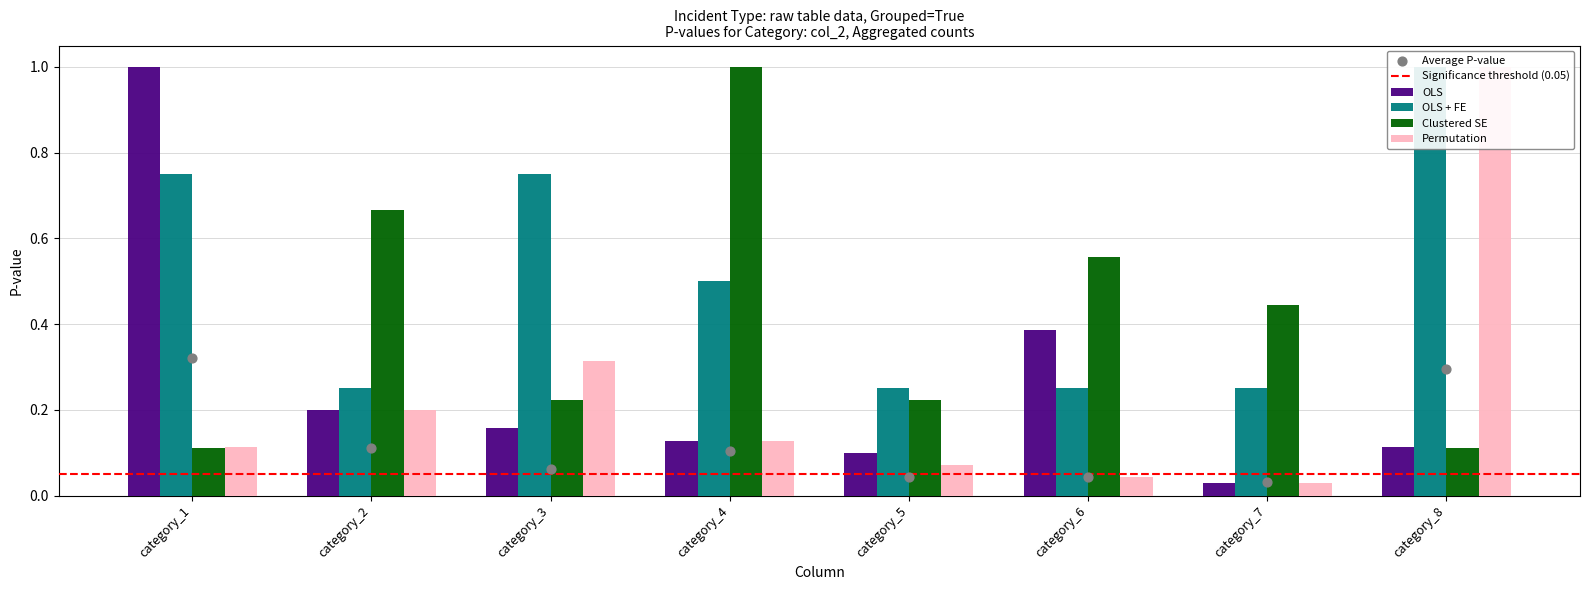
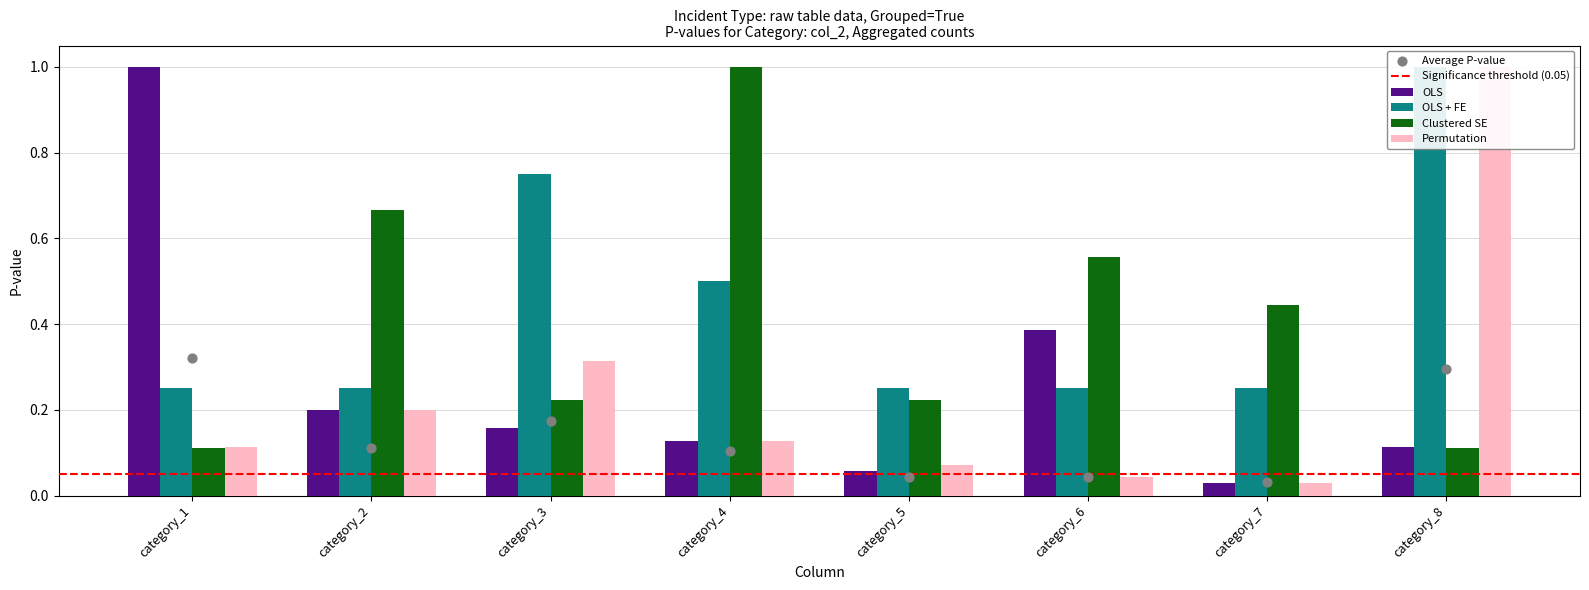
  {
    "OLS": {
      "category_1": 1.00,
      "category_2": 0.20,
      "category_3": 0.16,
      "category_4": 0.13,
-     "category_5": 0.10,
+     "category_5": 0.06,
      "category_6": 0.39,
      "category_7": 0.03,
      "category_8": 0.11
    },
    "Average P-value": {
-     "category_3": 0.06
+     "category_3": 0.18
    },
    "OLS + FE": {
-     "category_1": 0.75,
+     "category_1": 0.25,
      "category_2": 0.25,
      "category_3": 0.75,
      "category_4": 0.50,
      "category_5": 0.25,
      "category_6": 0.25,
      "category_7": 0.25
    },
    "Clustered SE": {
      "category_1": 0.11,
      "category_2": 0.67,
      "category_3": 0.22,
      "category_4": 1.00,
      "category_5": 0.22,
      "category_6": 0.56,
      "category_7": 0.44,
      "category_8": 0.11
    },
    "Permutation": {
      "category_1": 0.11,
      "category_2": 0.20,
      "category_3": 0.31,
      "category_4": 0.13,
      "category_5": 0.07,
      "category_6": 0.04,
      "category_7": 0.03
    }
  }
